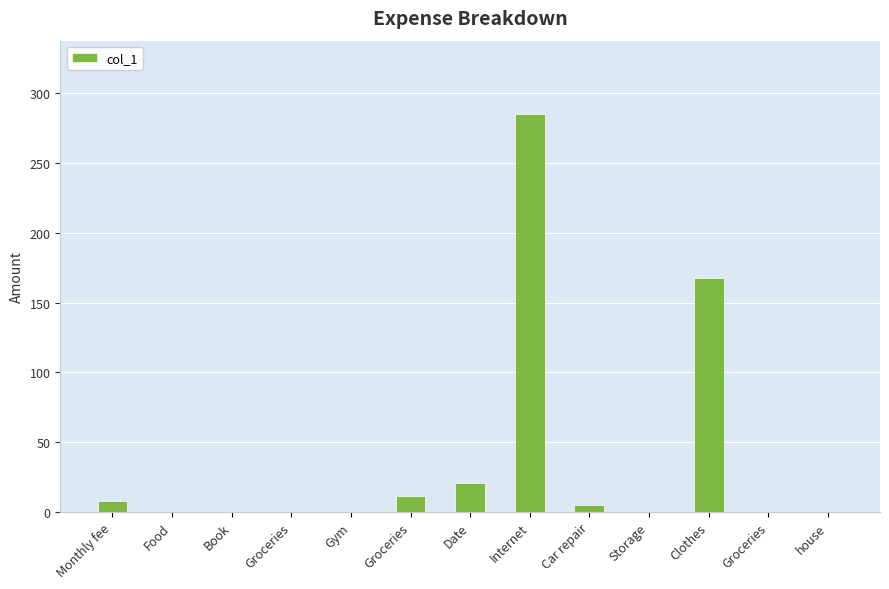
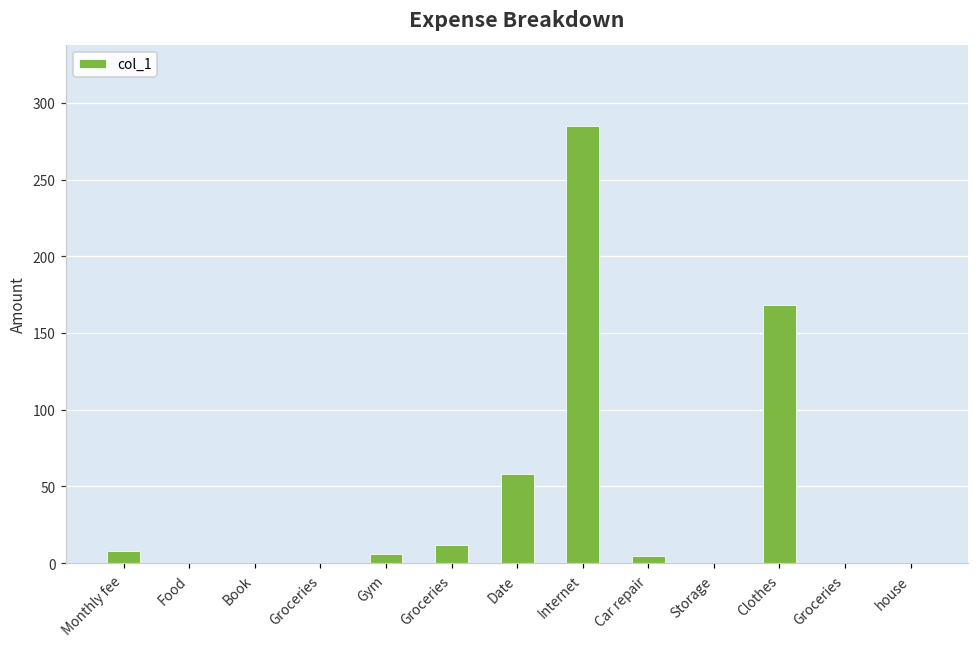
  {
    "Monthly fee": 8,
    "Food": 0,
    "Book": 0,
-   "Gym": 0,
-   "Date": 21,
+   "Gym": 6,
+   "Date": 58,
    "Internet": 285,
    "Car repair": 5,
    "Storage": 0,
    "Clothes": 168,
    "house": 0
  }
